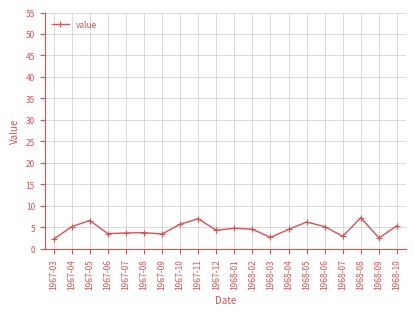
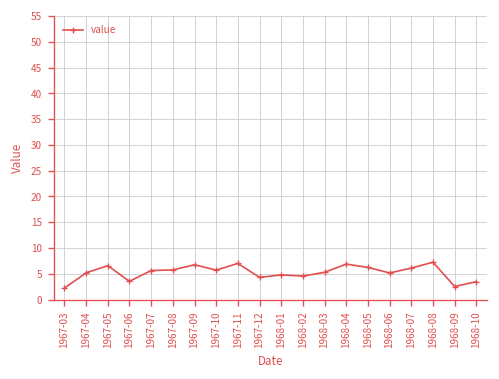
  {
    "1967-03": 2,
    "1967-04": 5,
    "1967-05": 7,
    "1967-06": 4,
-   "1967-07": 4,
-   "1967-08": 4,
-   "1967-09": 3,
+   "1967-07": 6,
+   "1967-08": 6,
+   "1967-09": 7,
    "1967-10": 6,
    "1967-11": 7,
    "1967-12": 4,
    "1968-01": 5,
    "1968-02": 5,
-   "1968-03": 3,
-   "1968-04": 5,
+   "1968-03": 5,
+   "1968-04": 7,
    "1968-05": 6,
    "1968-06": 5,
-   "1968-07": 3,
+   "1968-07": 6,
    "1968-08": 7,
    "1968-09": 3,
-   "1968-10": 5
+   "1968-10": 3
  }
